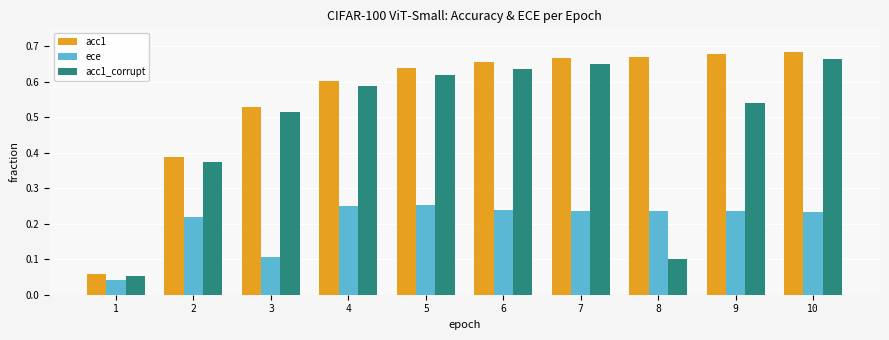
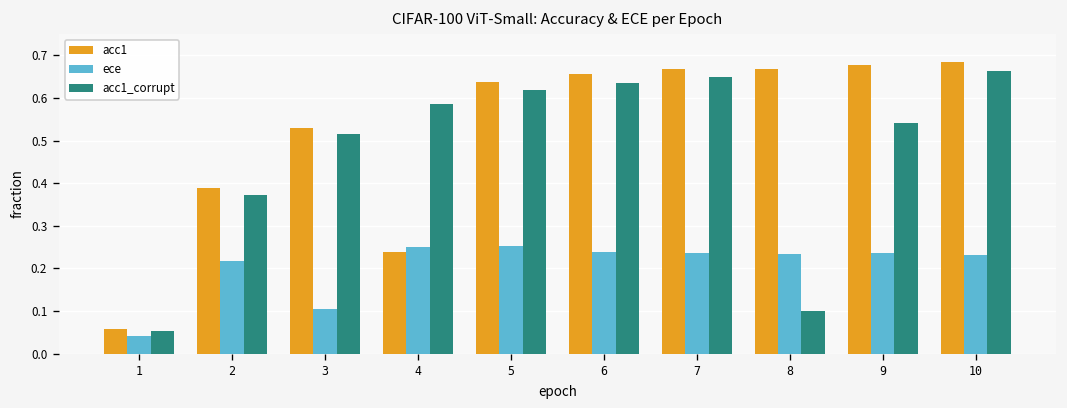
  {
    "acc1": {
      "1": 0.06,
      "2": 0.39,
      "3": 0.53,
-     "4": 0.60,
+     "4": 0.24,
      "5": 0.64,
      "6": 0.66,
      "7": 0.67,
      "8": 0.67,
      "9": 0.68,
      "10": 0.68
    },
    "ece": {
      "1": 0.04,
      "2": 0.22,
      "3": 0.11,
      "4": 0.25,
      "5": 0.25,
      "6": 0.24,
      "7": 0.24,
      "8": 0.23,
      "9": 0.24,
      "10": 0.23
    },
    "acc1_corrupt": {
      "1": 0.05,
      "2": 0.37,
      "3": 0.52,
      "4": 0.59,
      "5": 0.62,
      "6": 0.64,
      "7": 0.65,
      "8": 0.10,
      "9": 0.54,
      "10": 0.66
    }
  }
